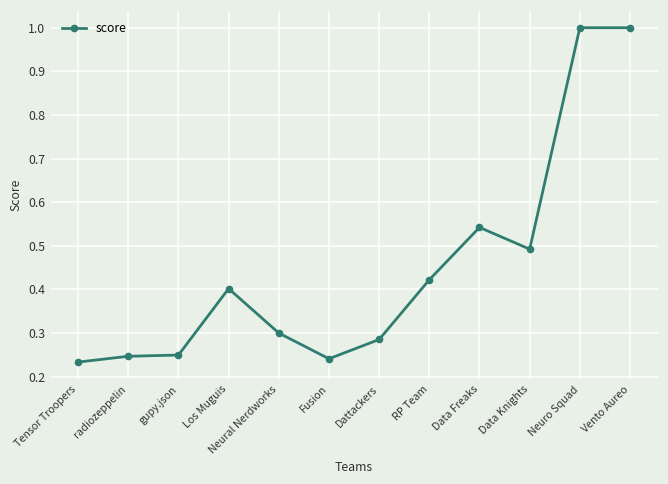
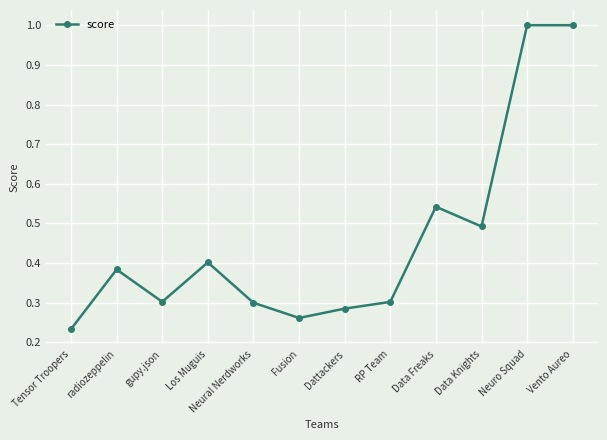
  {
    "Tensor Troopers": 0.23,
-   "radiozeppelin": 0.25,
-   "gupy.json": 0.25,
+   "radiozeppelin": 0.38,
+   "gupy.json": 0.30,
    "Los Muguis": 0.40,
    "Neural Nerdworks": 0.30,
-   "Fusion": 0.24,
+   "Fusion": 0.26,
    "Dattackers": 0.29,
-   "RP Team": 0.42,
+   "RP Team": 0.30,
    "Data Freaks": 0.54,
    "Data Knights": 0.49,
    "Neuro Squad": 1.00,
    "Vento Aureo": 1.00
  }
